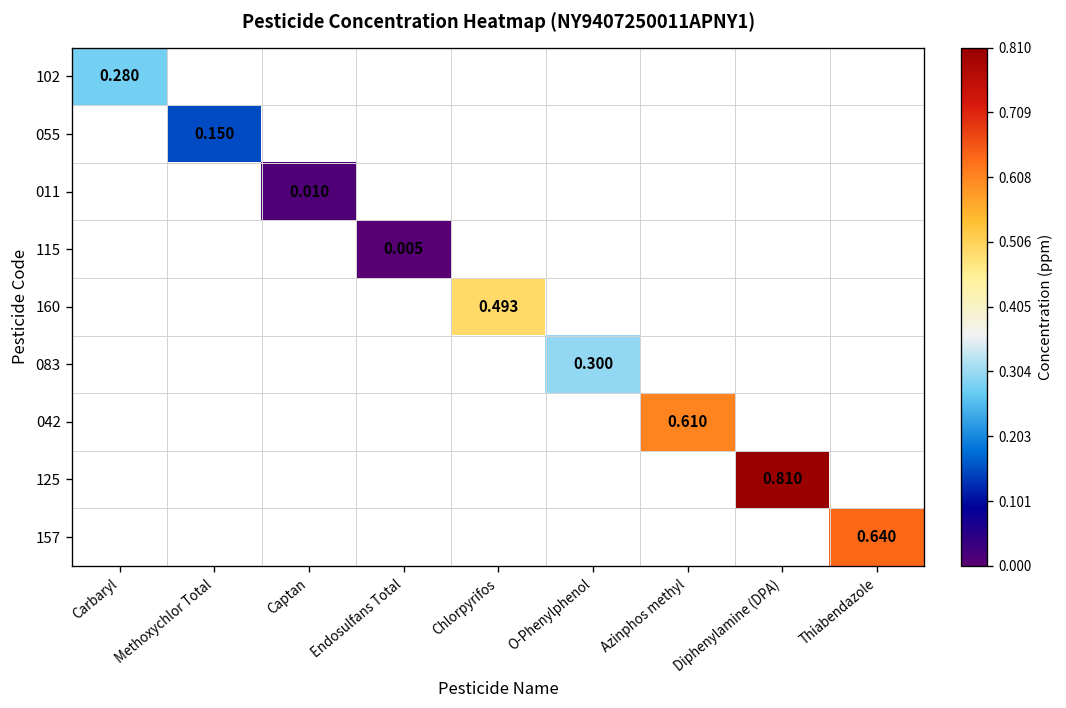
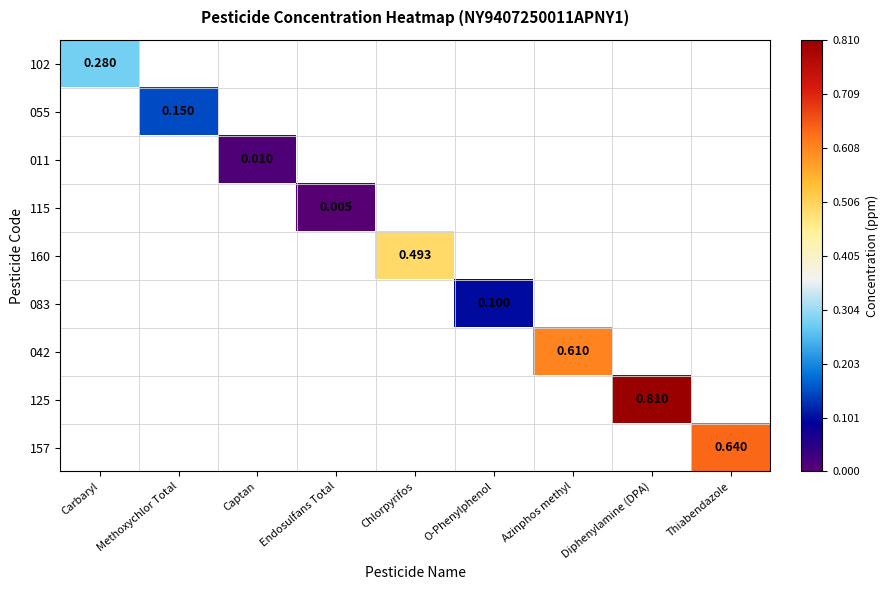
  {
    "102": {
      "Carbaryl": 0.280
    },
    "055": {
      "Methoxychlor Total": 0.150
    },
    "011": {
      "Captan": 0.010
    },
    "115": {
      "Endosulfans Total": 0.005
    },
    "160": {
      "Chlorpyrifos": 0.493
    },
    "083": {
-     "O-Phenylphenol": 0.300
+     "O-Phenylphenol": 0.100
    },
    "042": {
      "Azinphos methyl": 0.610
    },
    "125": {
      "Diphenylamine (DPA)": 0.810
    },
    "157": {
      "Thiabendazole": 0.640
    }
  }
